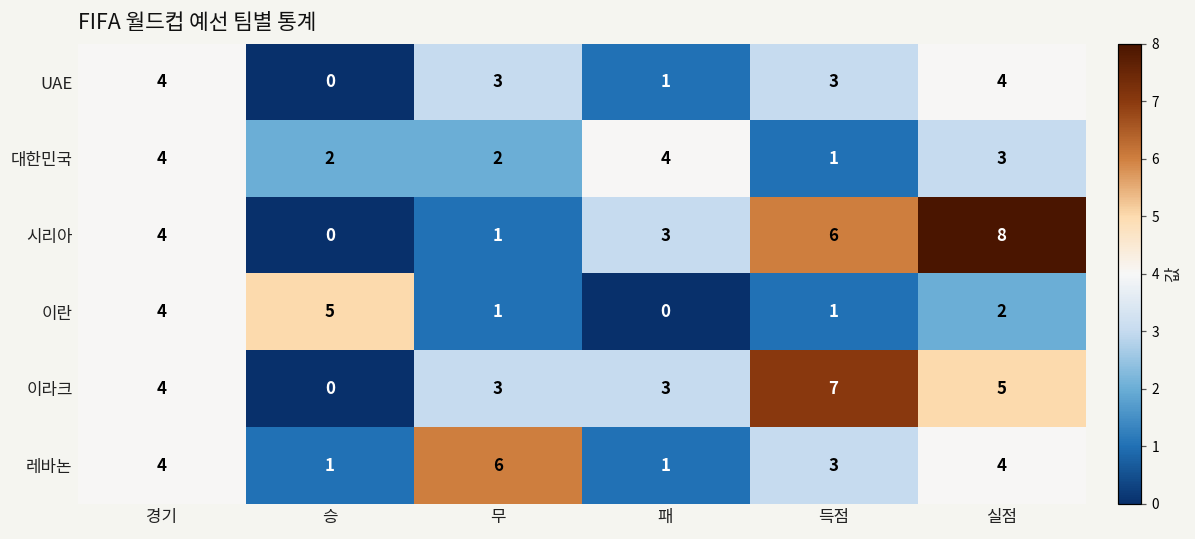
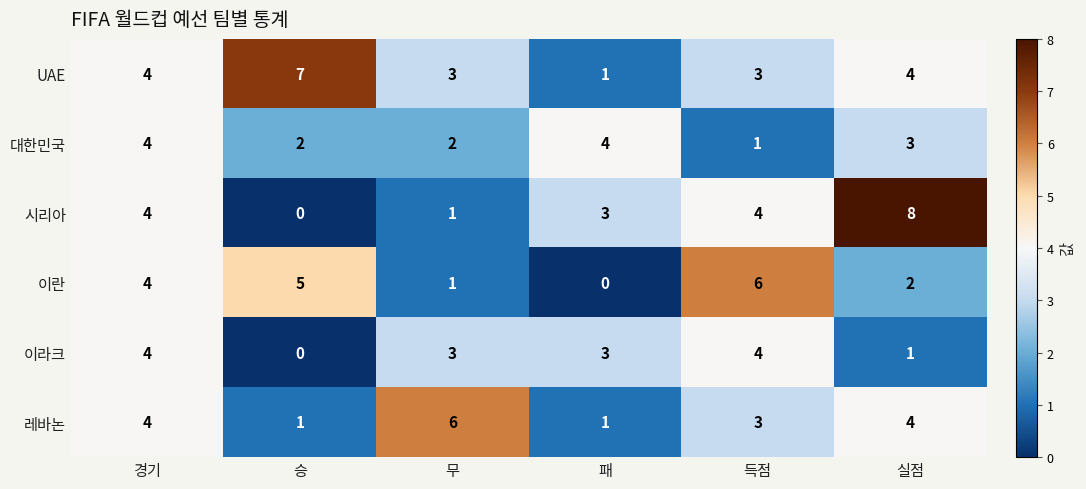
  {
    "UAE": {
      "경기": 4,
-     "승": 0,
+     "승": 7,
      "무": 3,
      "패": 1,
      "득점": 3,
      "실점": 4
    },
    "대한민국": {
      "경기": 4,
      "승": 2,
      "무": 2,
      "패": 4,
      "득점": 1,
      "실점": 3
    },
    "시리아": {
      "경기": 4,
      "승": 0,
      "무": 1,
      "패": 3,
-     "득점": 6,
+     "득점": 4,
      "실점": 8
    },
    "이란": {
      "경기": 4,
      "승": 5,
      "무": 1,
      "패": 0,
-     "득점": 1,
+     "득점": 6,
      "실점": 2
    },
    "이라크": {
      "경기": 4,
      "승": 0,
      "무": 3,
      "패": 3,
-     "득점": 7,
-     "실점": 5
+     "득점": 4,
+     "실점": 1
    },
    "레바논": {
      "경기": 4,
      "승": 1,
      "무": 6,
      "패": 1,
      "득점": 3,
      "실점": 4
    }
  }
